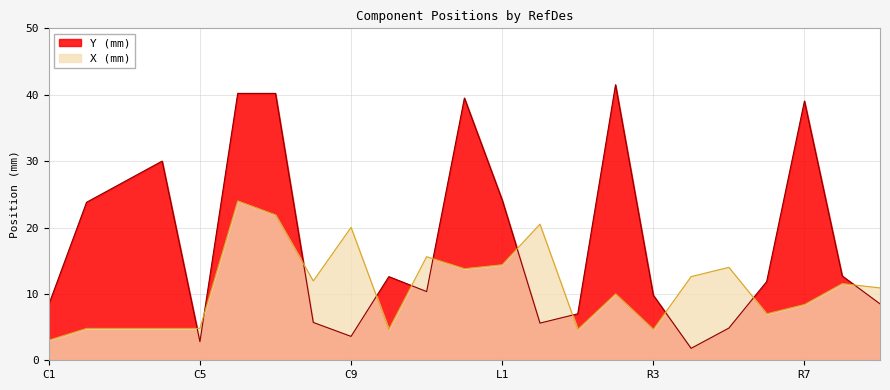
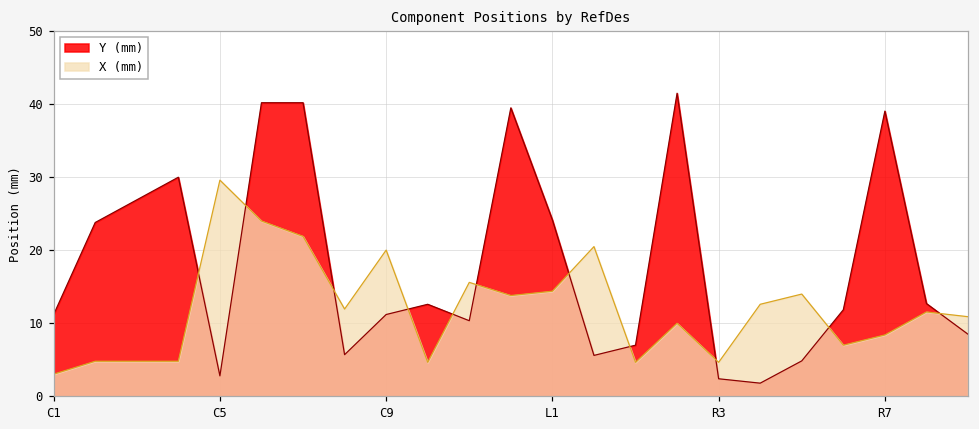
  {
    "Y (mm)": {
-     "C1": 8,
+     "C1": 11,
      "C5": 3,
-     "C9": 4,
+     "C9": 11,
      "L1": 24,
-     "R3": 10,
+     "R3": 2,
      "R7": 39
    },
    "X (mm)": {
      "C1": 3,
-     "C5": 5,
+     "C5": 30,
      "C9": 20,
      "L1": 14,
      "R3": 5,
      "R7": 8
    }
  }
